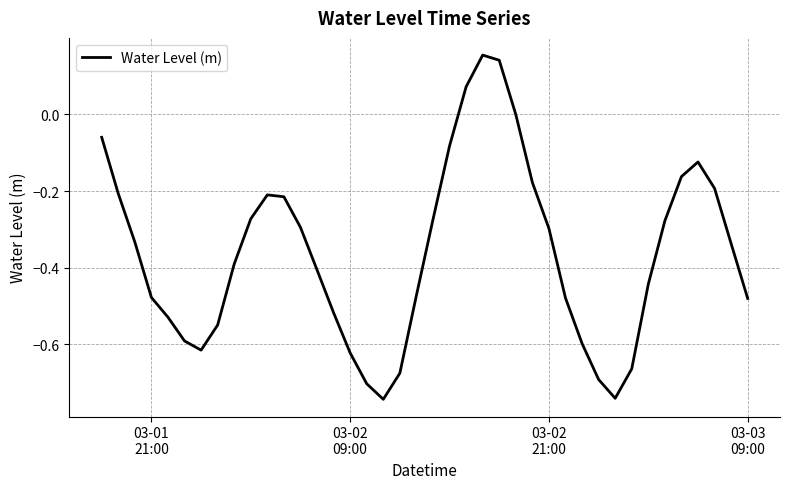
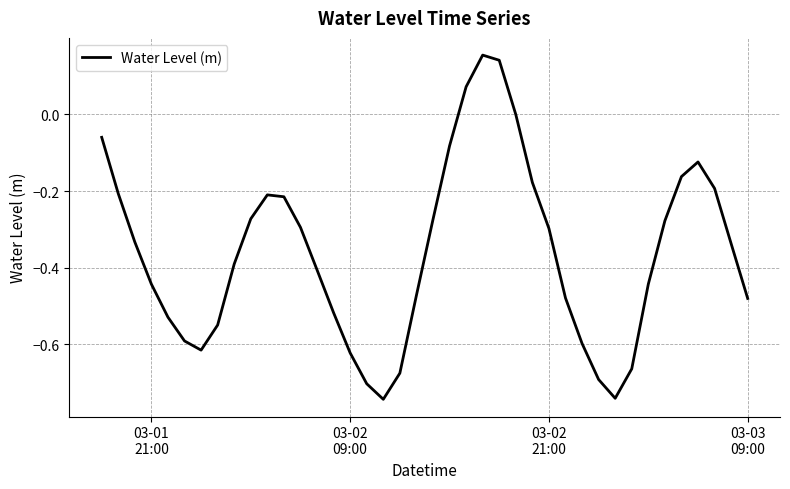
  {
-   "03-01 21:00": -0.48,
+   "03-01 21:00": -0.44,
    "03-02 09:00": -0.62,
    "03-02 21:00": -0.30,
    "03-03 09:00": -0.48
  }
